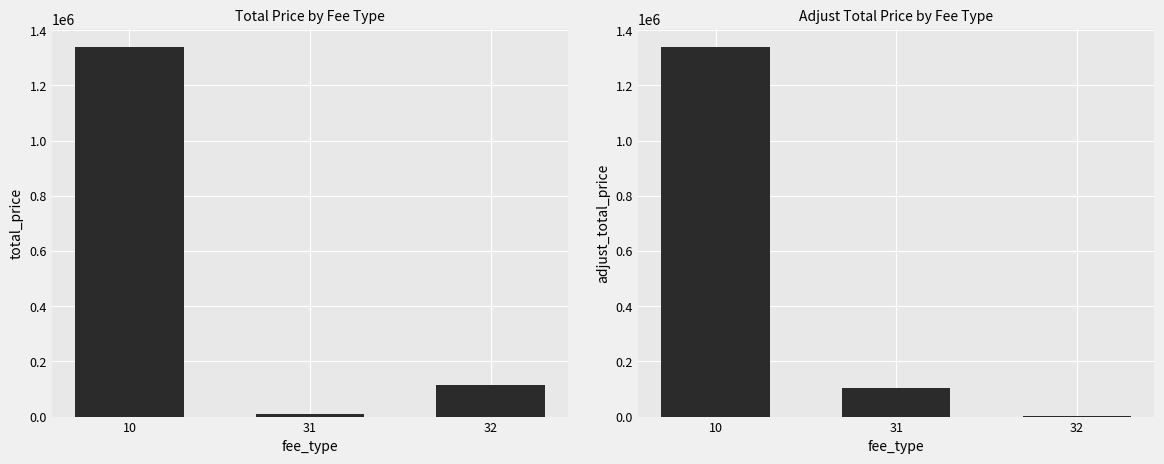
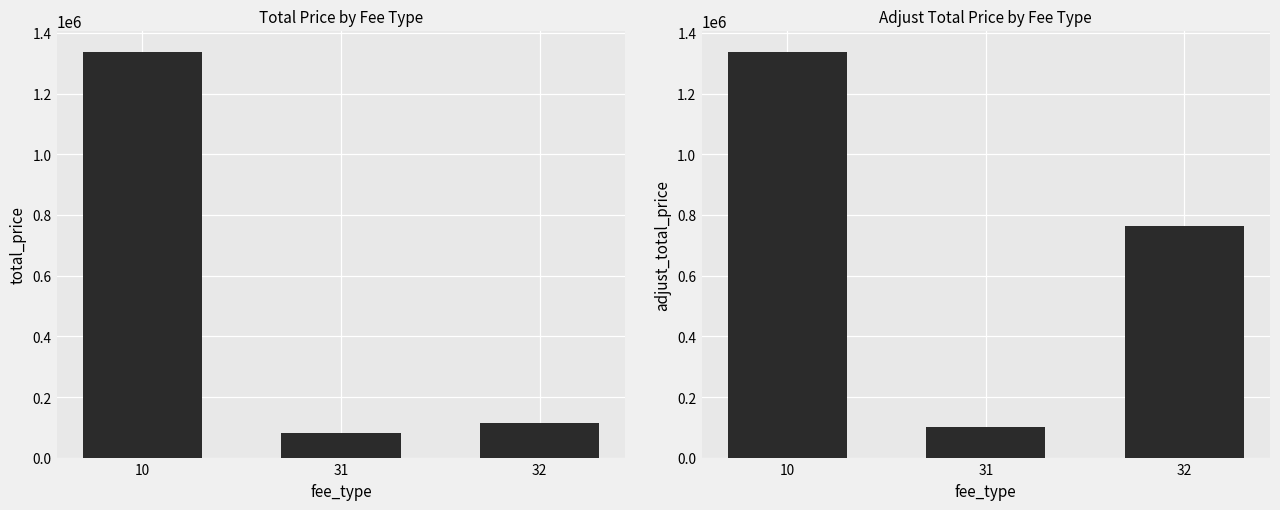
  {
    "Total Price by Fee Type": {
      "10": 1340000,
-     "31": 10000,
+     "31": 80000,
      "32": 120000
    },
    "Adjust Total Price by Fee Type": {
      "10": 1340000,
      "31": 100000,
-     "32": 0
+     "32": 770000
    }
  }
